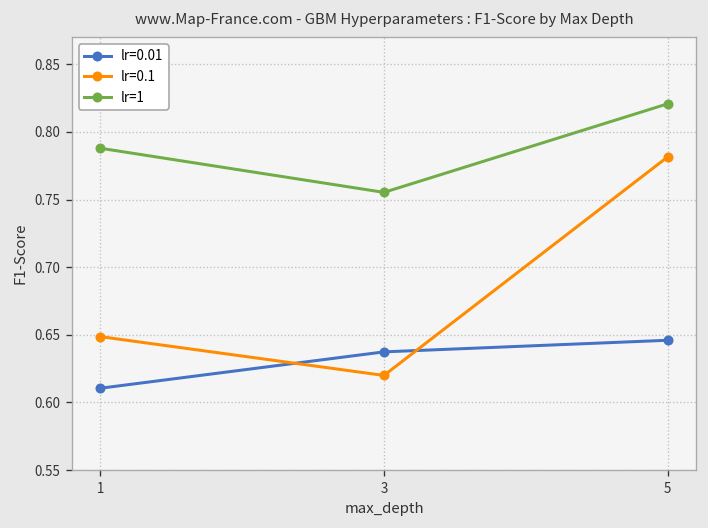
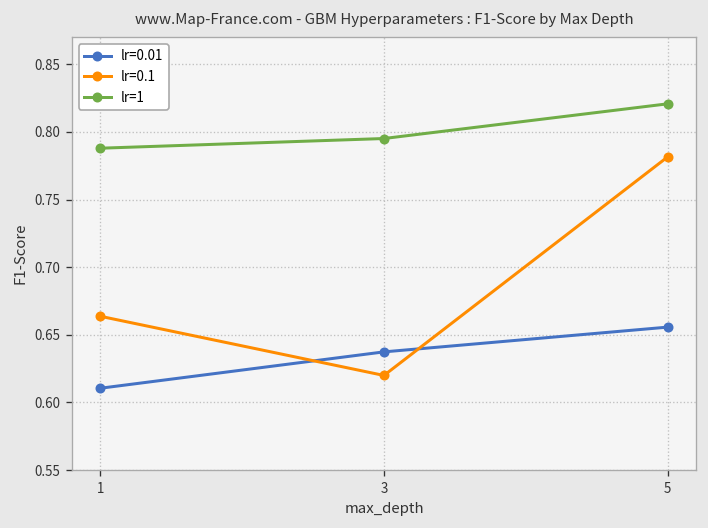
  {
    "lr=0.01": {
      "1": 0.611,
      "3": 0.637,
-     "5": 0.646
+     "5": 0.656
    },
    "lr=0.1": {
-     "1": 0.649,
+     "1": 0.664,
      "3": 0.620,
      "5": 0.782
    },
    "lr=1": {
      "1": 0.788,
-     "3": 0.755,
+     "3": 0.795,
      "5": 0.821
    }
  }
